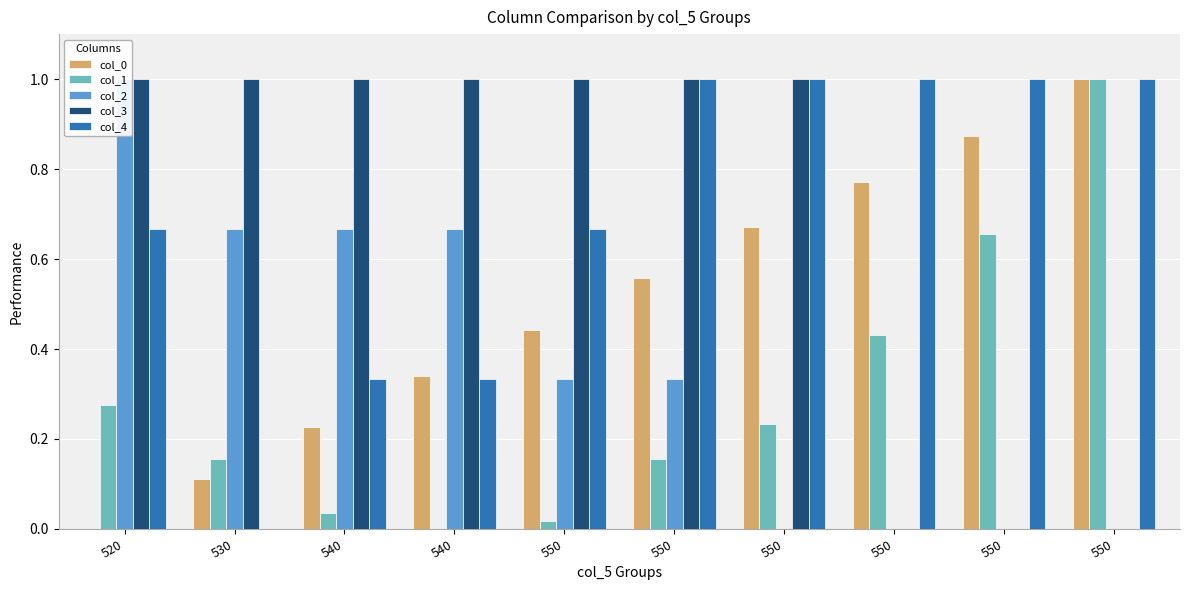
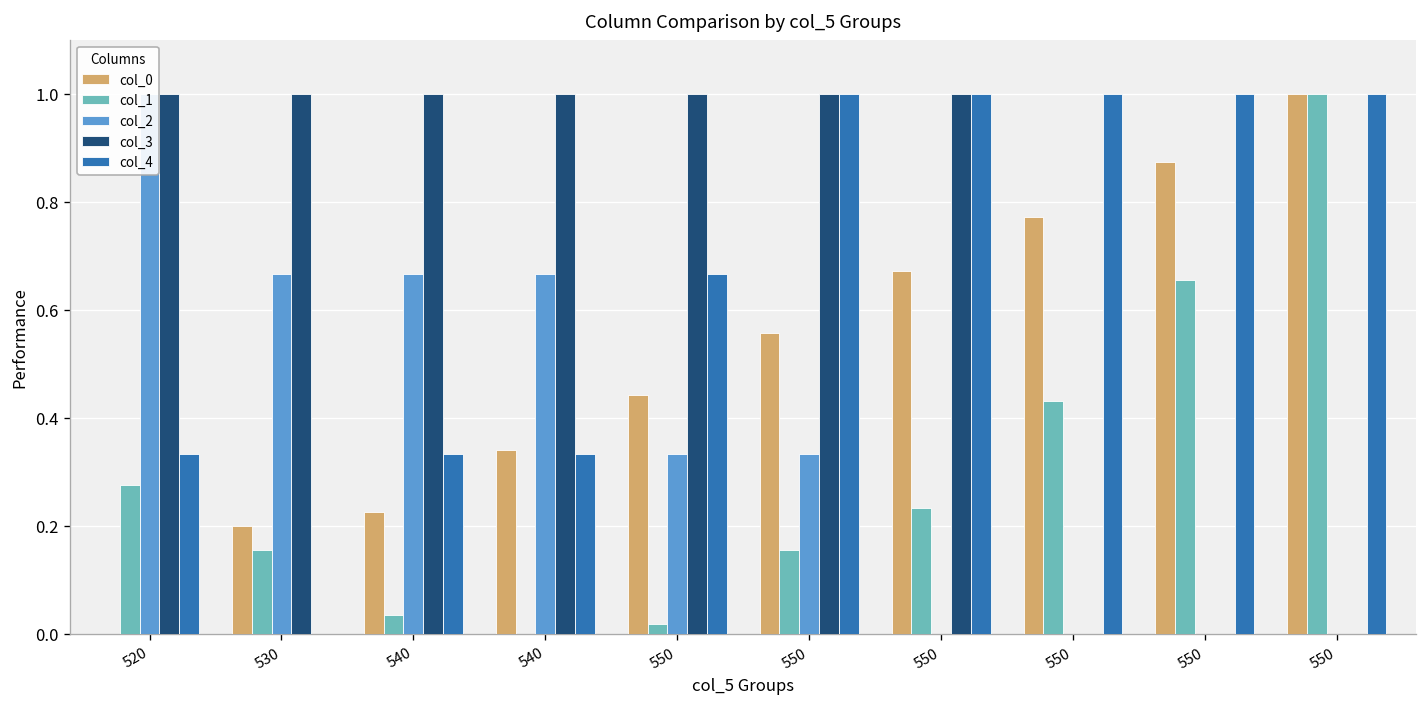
  {
    "col_0": {
      "520": 0.00,
-     "530": 0.11
+     "530": 0.20
    },
    "col_3": {
      "520": 1.00,
      "530": 1.00
    },
    "col_4": {
-     "520": 0.67,
+     "520": 0.33,
      "530": 0.00
    }
  }
